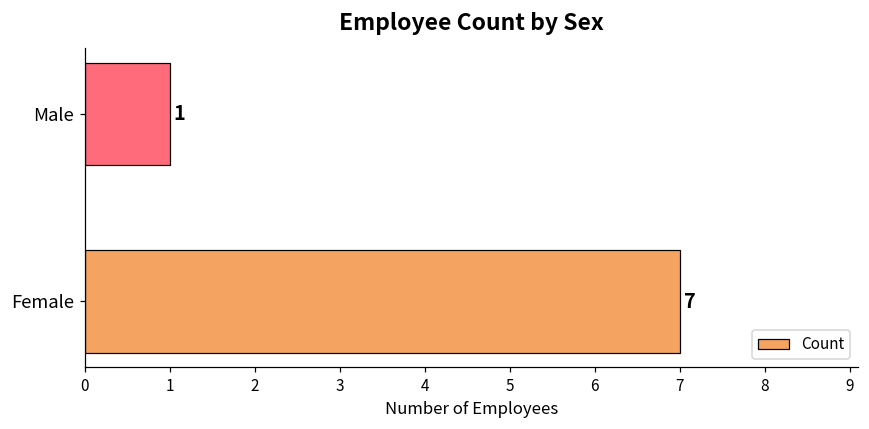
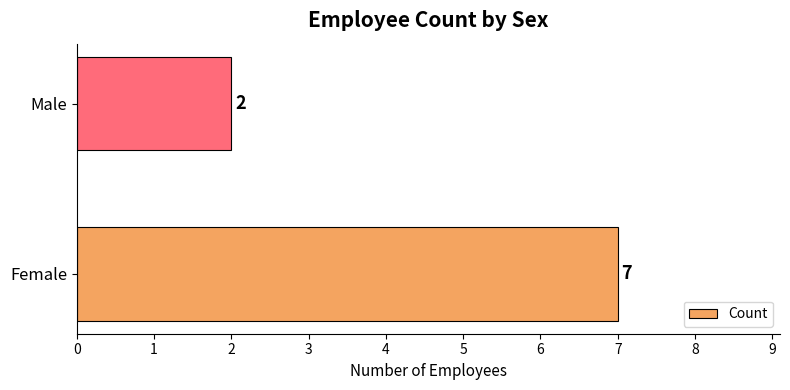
  {
-   "Male": 1,
+   "Male": 2,
    "Female": 7
  }
